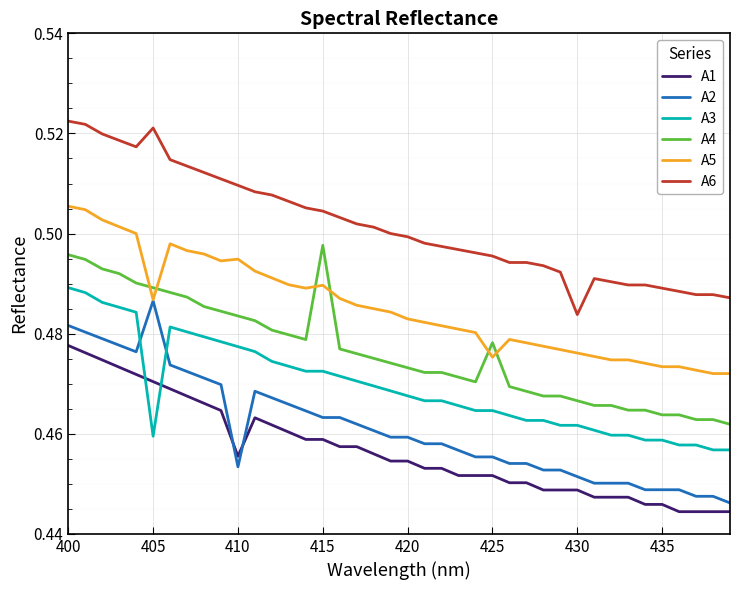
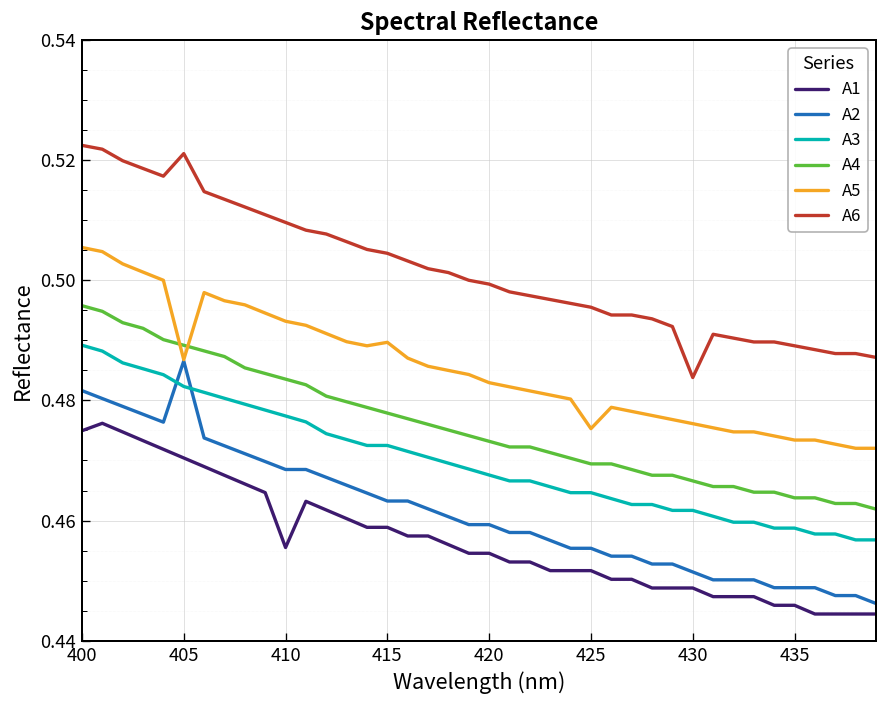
  {
    "A1": {
-     "400": 0.478,
+     "400": 0.475,
      "405": 0.470,
      "410": 0.456,
      "415": 0.459,
      "420": 0.455,
      "425": 0.452,
      "430": 0.449,
      "435": 0.446
    },
    "A2": {
      "400": 0.482,
-     "410": 0.453,
+     "410": 0.469,
      "415": 0.463,
      "420": 0.459,
      "425": 0.455,
      "430": 0.451,
      "435": 0.449
    },
    "A3": {
      "400": 0.489,
-     "405": 0.460,
+     "405": 0.482,
      "410": 0.477,
      "415": 0.473,
      "420": 0.468,
      "425": 0.465,
      "430": 0.462,
      "435": 0.459
    },
    "A4": {
      "400": 0.496,
      "405": 0.489,
      "410": 0.484,
-     "415": 0.498,
+     "415": 0.478,
      "420": 0.473,
-     "425": 0.478,
+     "425": 0.469,
      "430": 0.467,
      "435": 0.464
    },
    "A5": {
      "400": 0.505,
-     "410": 0.495,
+     "410": 0.493,
      "415": 0.490,
      "420": 0.483,
      "425": 0.475,
      "430": 0.476,
      "435": 0.473
    },
    "A6": {
      "400": 0.522,
      "405": 0.521,
      "410": 0.510,
      "415": 0.504,
      "420": 0.499,
      "425": 0.496,
      "430": 0.484,
      "435": 0.489
    }
  }
